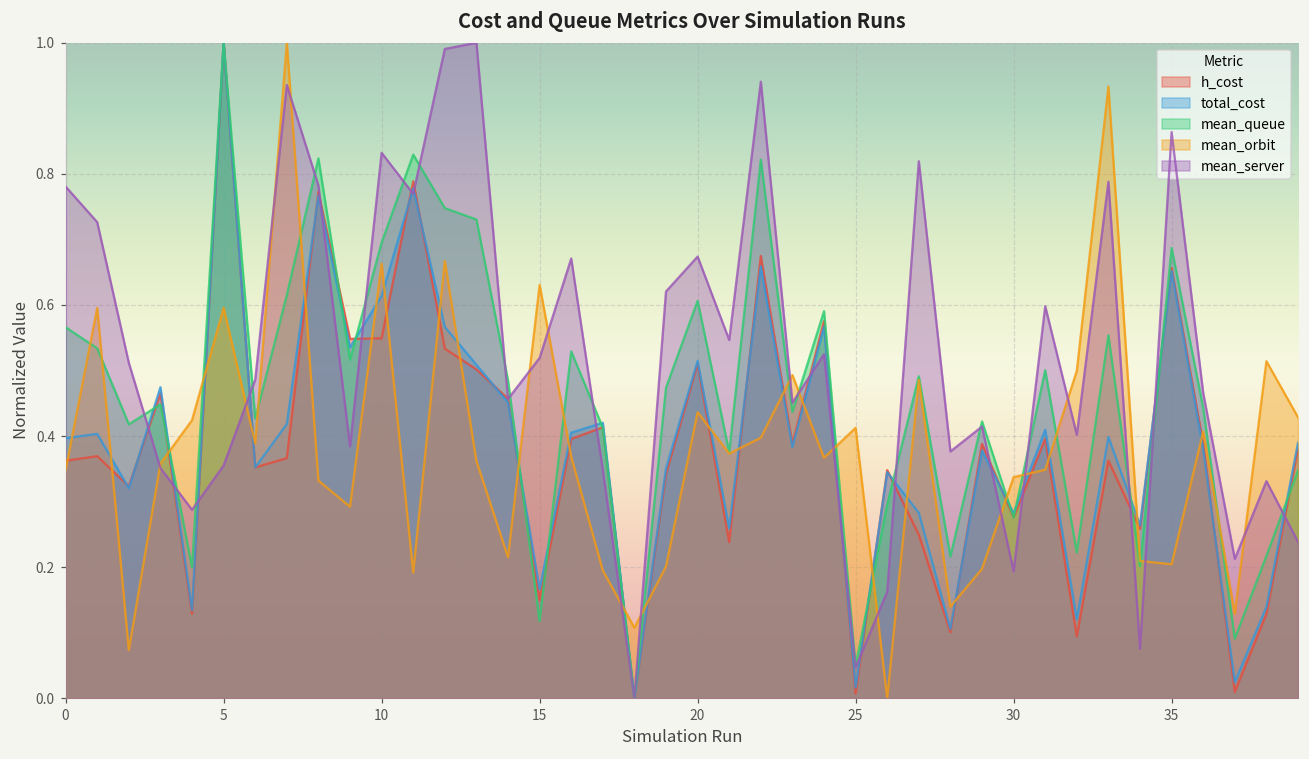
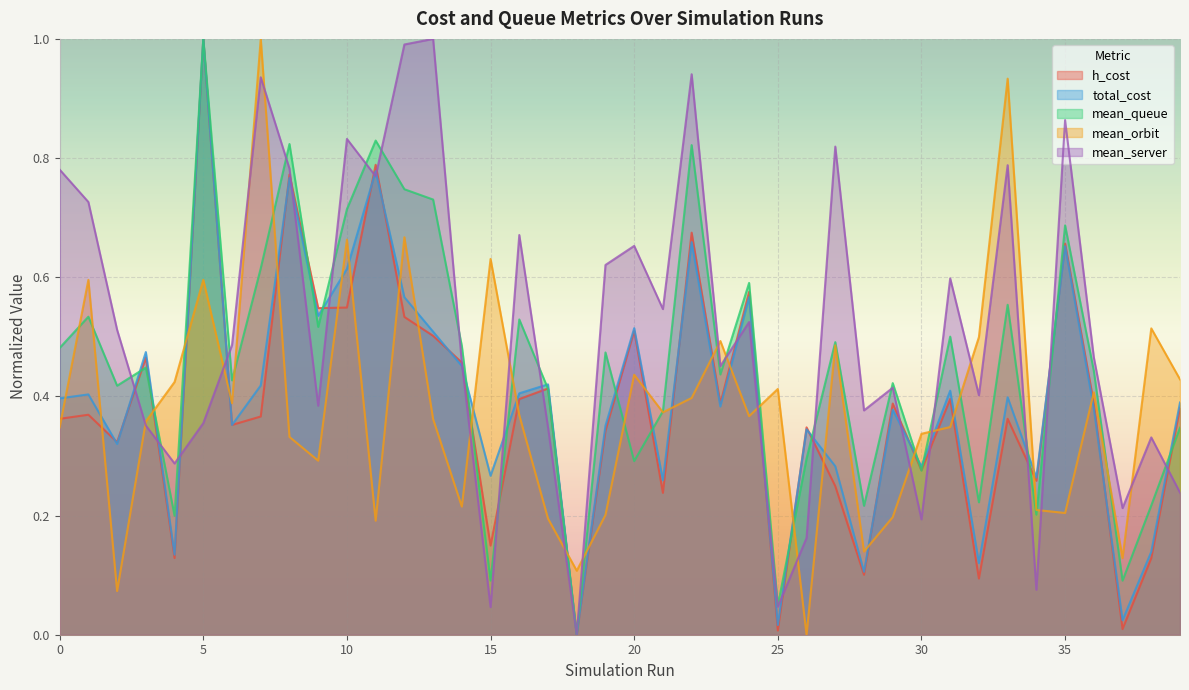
  {
    "total_cost": {
      "0": 0.40,
      "10": 0.61,
-     "15": 0.17,
+     "15": 0.27,
      "20": 0.51,
      "25": 0.02,
      "30": 0.28,
      "35": 0.65
    },
    "mean_queue": {
-     "0": 0.57,
-     "10": 0.70,
-     "15": 0.12,
-     "20": 0.61,
+     "0": 0.48,
+     "10": 0.71,
+     "15": 0.09,
+     "20": 0.29,
      "35": 0.69
    },
    "mean_server": {
      "0": 0.78,
      "5": 0.36,
      "10": 0.83,
-     "15": 0.52,
-     "20": 0.67,
+     "15": 0.05,
+     "20": 0.65,
      "30": 0.19
    }
  }
